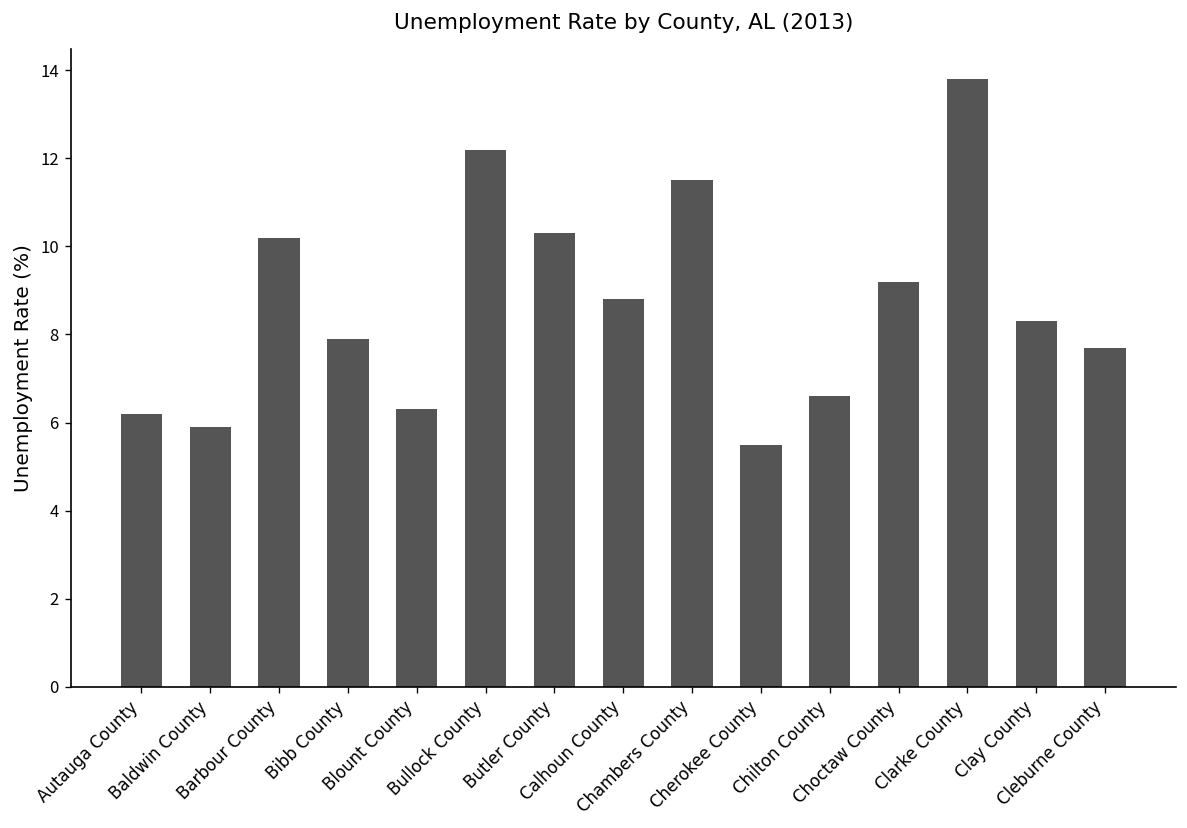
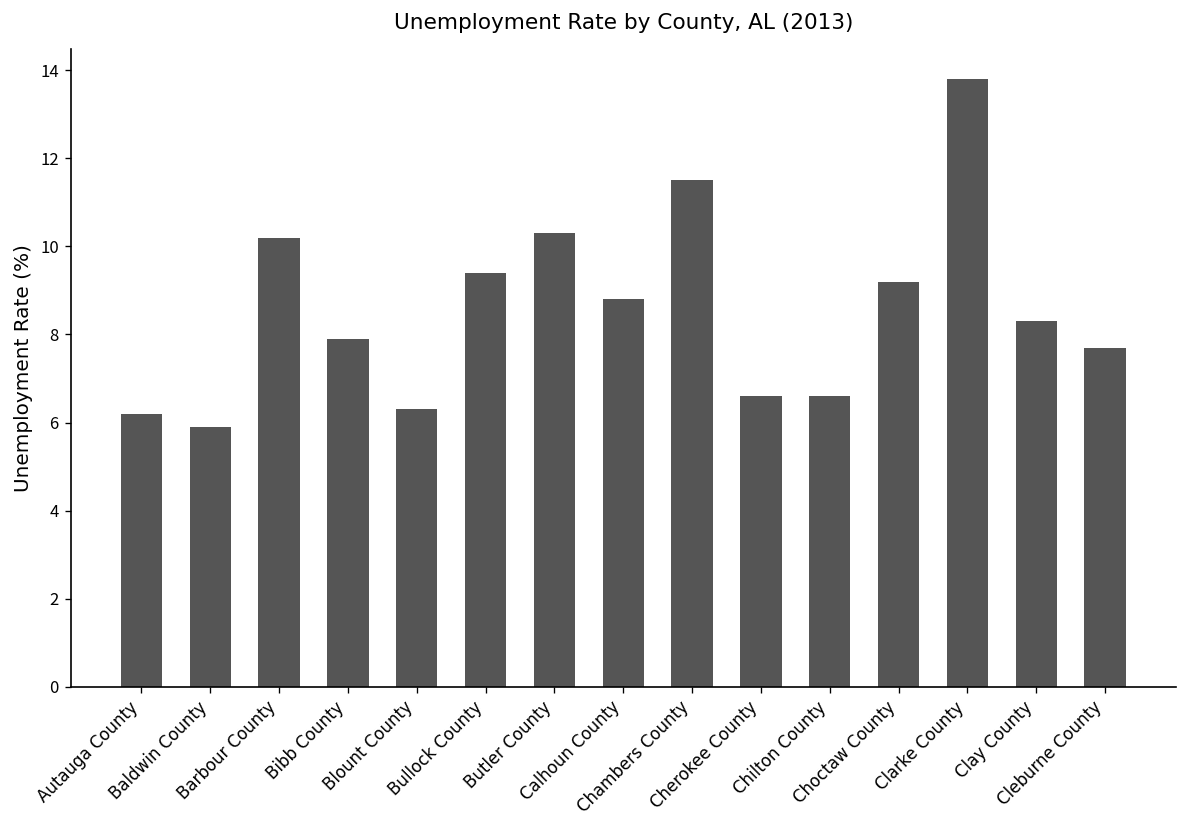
  {
    "Autauga County": 6.2,
    "Baldwin County": 5.9,
    "Barbour County": 10.2,
    "Bibb County": 7.9,
    "Blount County": 6.3,
-   "Bullock County": 12.2,
+   "Bullock County": 9.4,
    "Butler County": 10.3,
    "Calhoun County": 8.8,
    "Chambers County": 11.5,
-   "Cherokee County": 5.5,
+   "Cherokee County": 6.6,
    "Chilton County": 6.6,
    "Choctaw County": 9.2,
    "Clarke County": 13.8,
    "Clay County": 8.3,
    "Cleburne County": 7.7
  }
